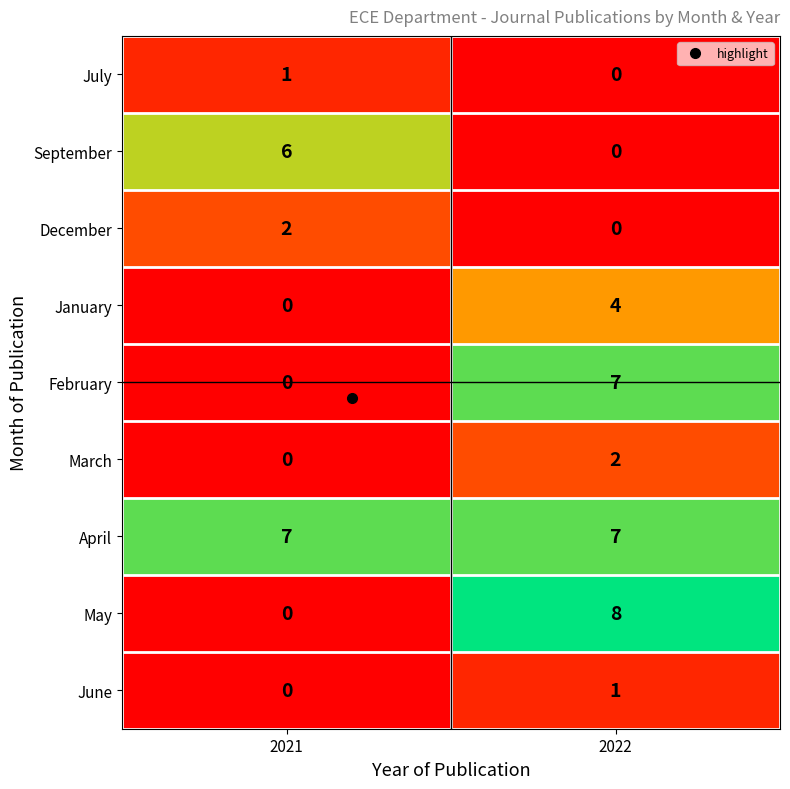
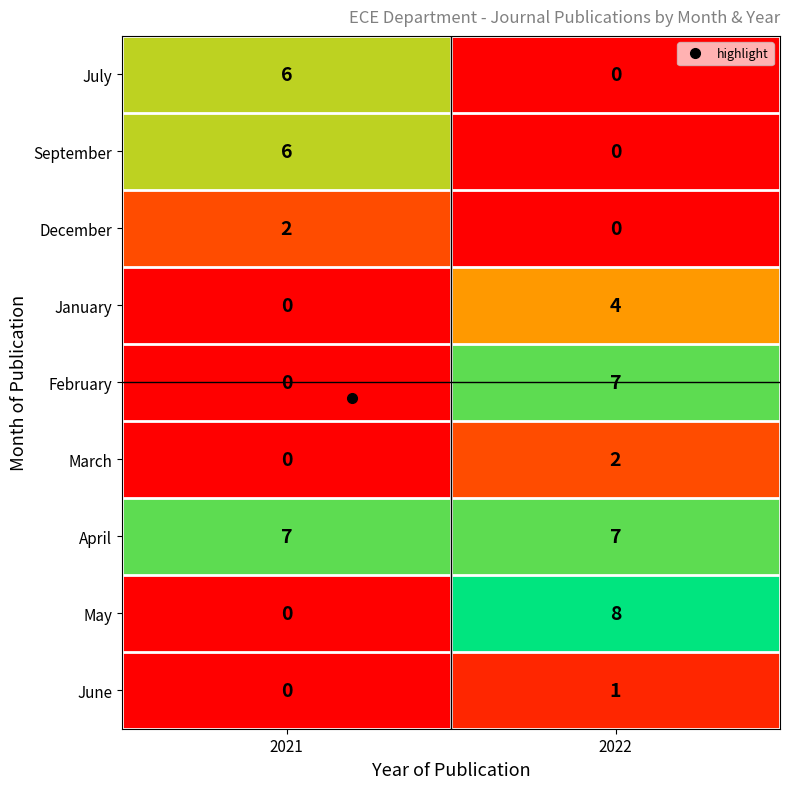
  {
    "July": {
-     "2021": 1,
+     "2021": 6,
      "2022": 0
    },
    "September": {
      "2021": 6,
      "2022": 0
    },
    "December": {
      "2021": 2,
      "2022": 0
    },
    "January": {
      "2021": 0,
      "2022": 4
    },
    "February": {
      "2021": 0,
      "2022": 7
    },
    "March": {
      "2021": 0,
      "2022": 2
    },
    "April": {
      "2021": 7,
      "2022": 7
    },
    "May": {
      "2021": 0,
      "2022": 8
    },
    "June": {
      "2021": 0,
      "2022": 1
    }
  }
